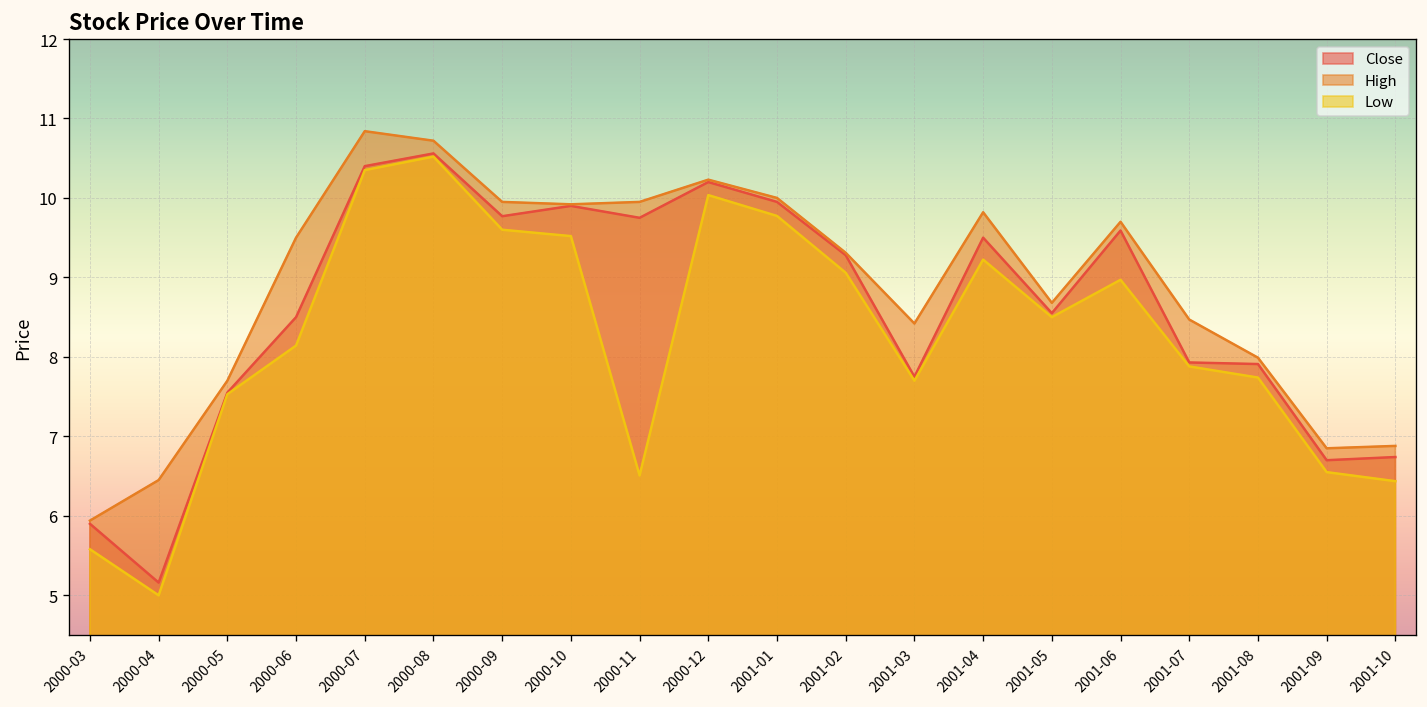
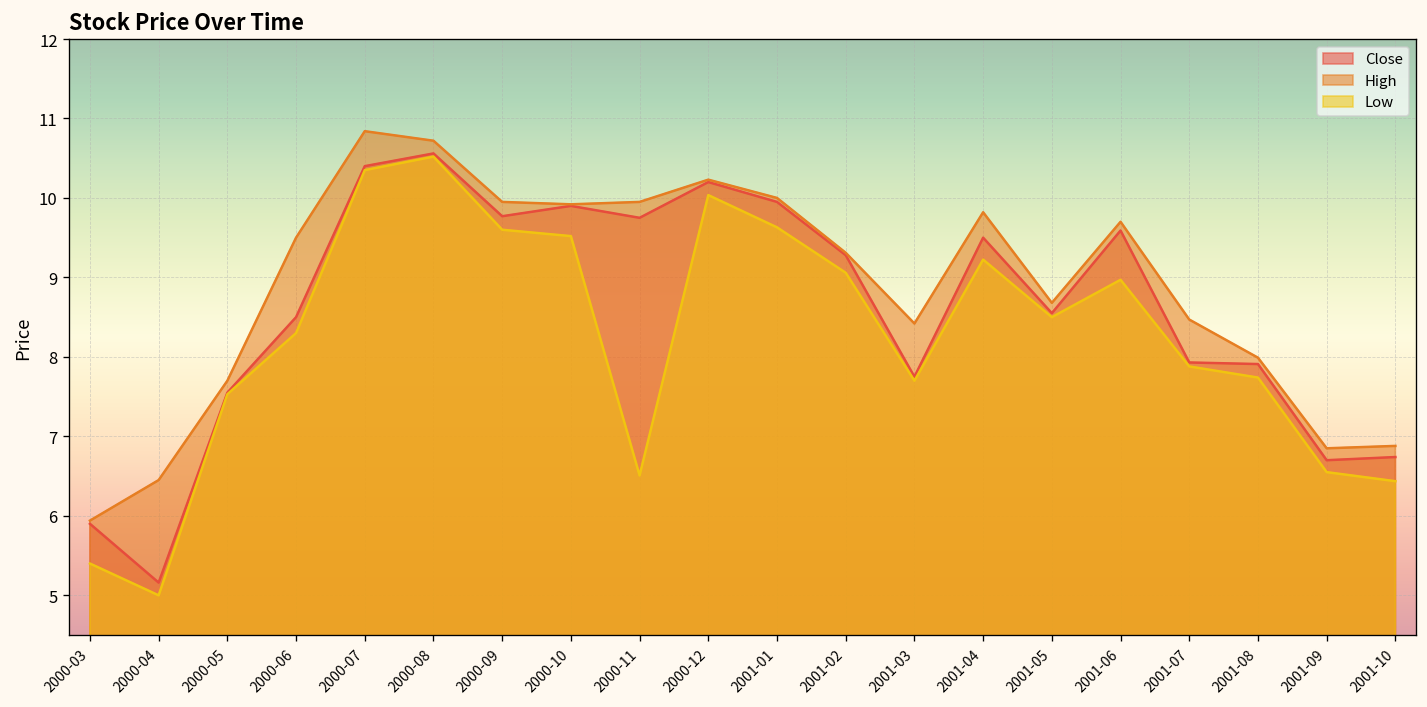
  {
    "Low": {
-     "2000-03": 5.6,
+     "2000-03": 5.4,
      "2000-04": 5.0,
-     "2000-06": 8.1,
+     "2000-06": 8.3,
      "2000-07": 10.4,
      "2000-08": 10.5,
      "2000-09": 9.6,
      "2000-10": 9.5,
      "2000-11": 6.5,
      "2000-12": 10.0,
-     "2001-01": 9.8,
+     "2001-01": 9.6,
      "2001-02": 9.1,
      "2001-03": 7.7,
      "2001-04": 9.2,
      "2001-05": 8.5,
      "2001-06": 9.0,
      "2001-07": 7.9,
      "2001-08": 7.7,
      "2001-09": 6.6,
      "2001-10": 6.4
    }
  }
